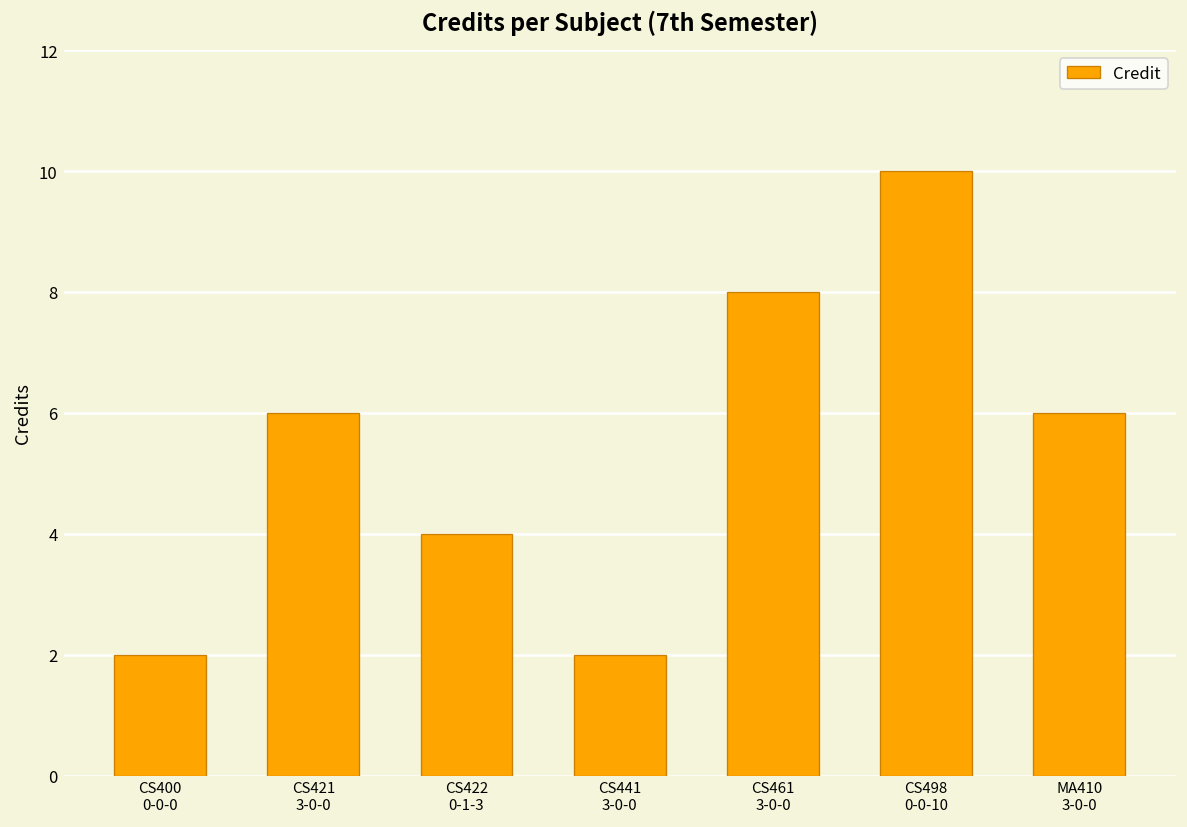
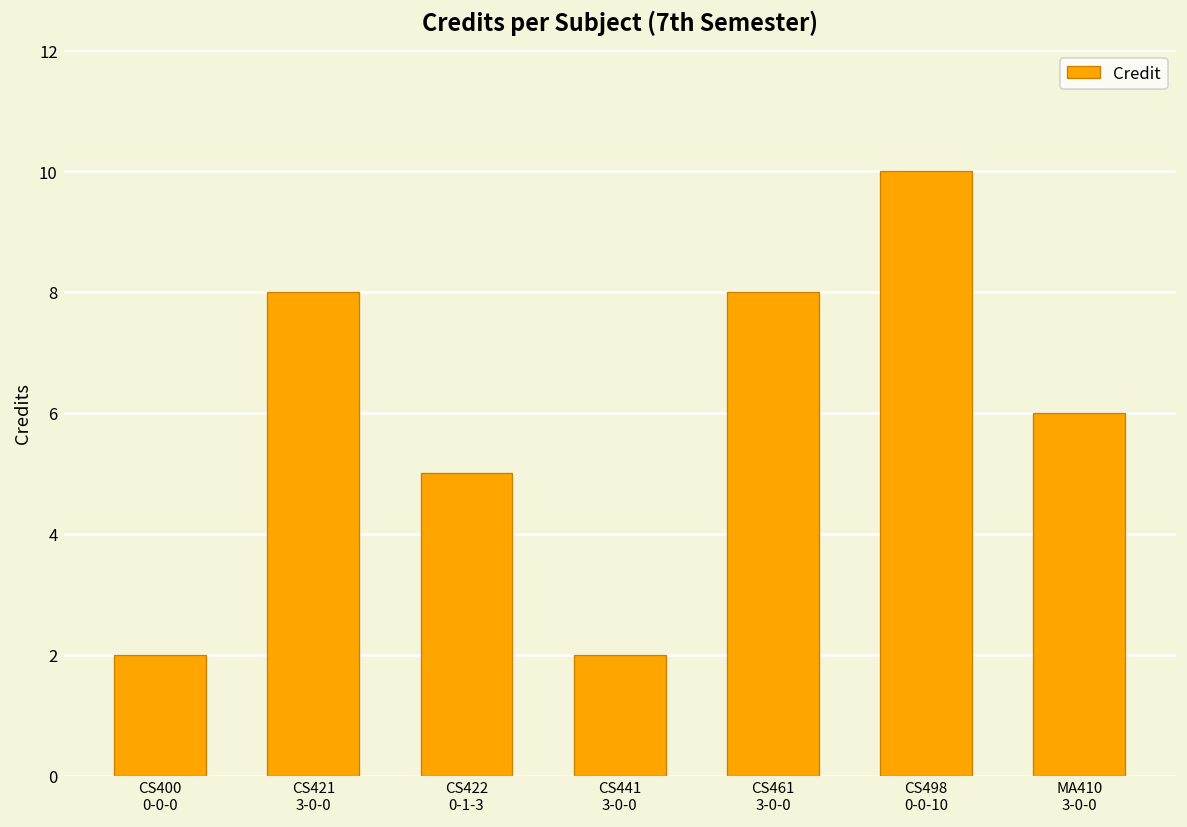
  {
    "CS400 0-0-0": 2,
-   "CS421 3-0-0": 6,
-   "CS422 0-1-3": 4,
+   "CS421 3-0-0": 8,
+   "CS422 0-1-3": 5,
    "CS441 3-0-0": 2,
    "CS461 3-0-0": 8,
    "CS498 0-0-10": 10,
    "MA410 3-0-0": 6
  }
